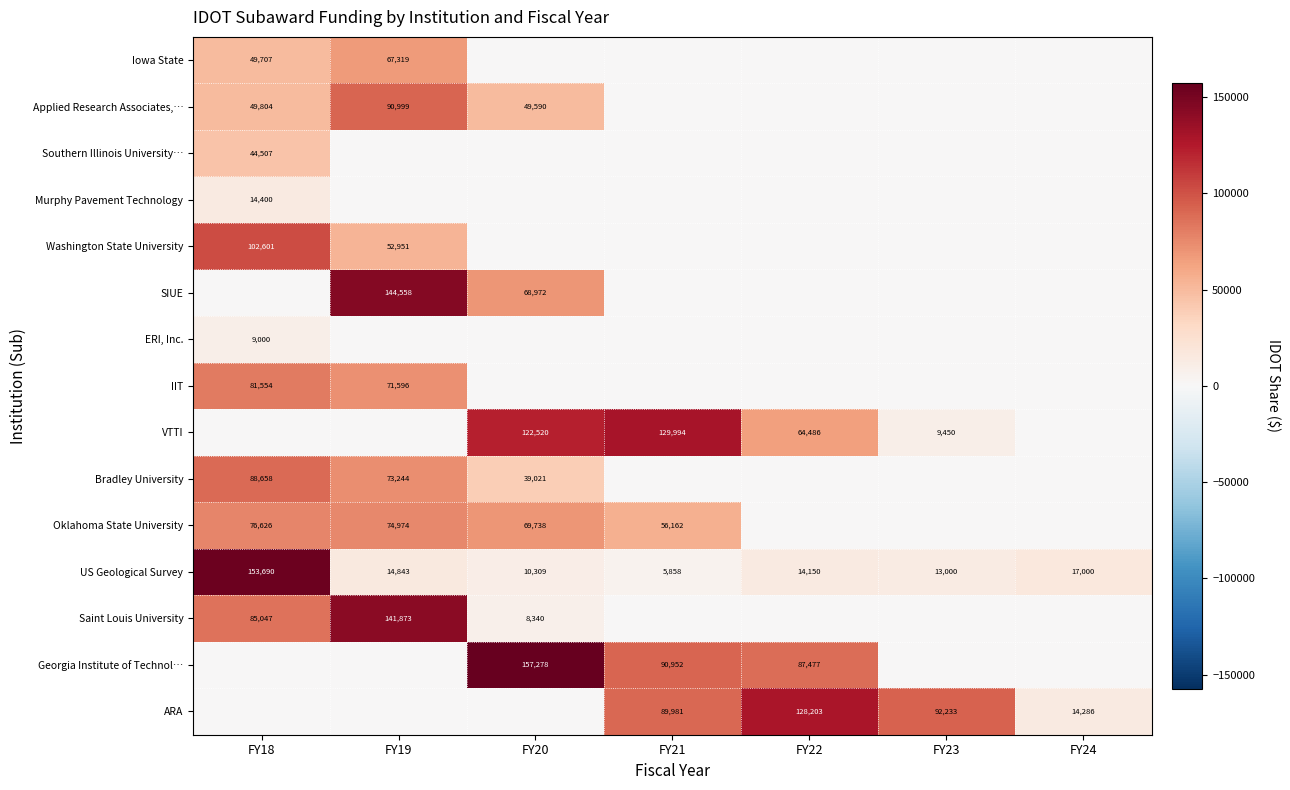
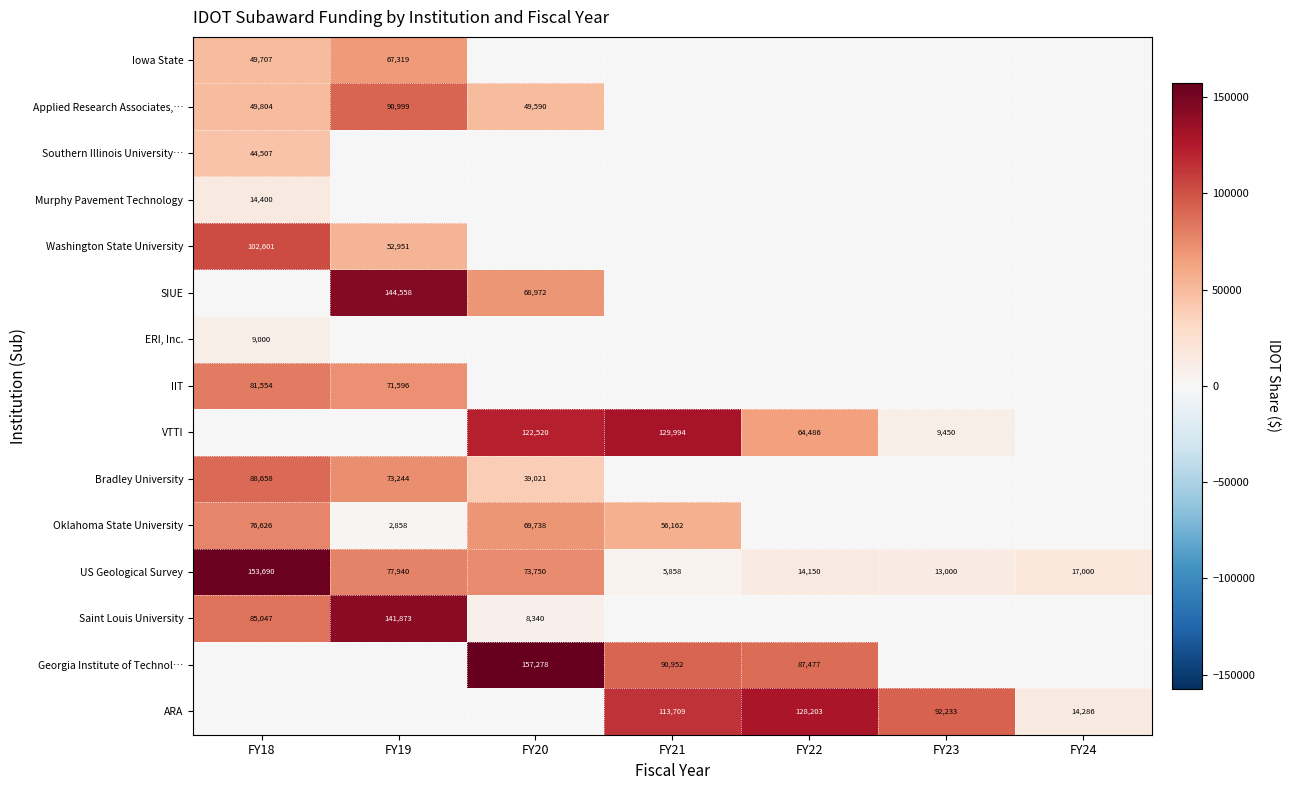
  {
    "Iowa State": {
      "FY18": "49,707",
      "FY19": "67,319"
    },
    "Applied Research Associates,…": {
      "FY18": "49,804",
      "FY19": "90,999",
      "FY20": "49,590"
    },
    "Southern Illinois University…": {
      "FY18": "44,507"
    },
    "Murphy Pavement Technology": {
      "FY18": "14,400"
    },
    "Washington State University": {
      "FY18": "102,601",
      "FY19": "52,951"
    },
    "SIUE": {
      "FY19": "144,558",
      "FY20": "68,972"
    },
    "ERI, Inc.": {
      "FY18": "9,000"
    },
    "IIT": {
      "FY18": "81,554",
      "FY19": "71,596"
    },
    "VTTI": {
      "FY20": "122,520",
      "FY21": "129,994",
      "FY22": "64,486",
      "FY23": "9,450"
    },
    "Bradley University": {
      "FY18": "88,658",
      "FY19": "73,244",
      "FY20": "39,021"
    },
    "Oklahoma State University": {
      "FY18": "76,626",
-     "FY19": "74,974",
+     "FY19": "2,858",
      "FY20": "69,738",
      "FY21": "56,162"
    },
    "US Geological Survey": {
      "FY18": "153,690",
-     "FY19": "14,843",
-     "FY20": "10,309",
+     "FY19": "77,940",
+     "FY20": "73,750",
      "FY21": "5,858",
      "FY22": "14,150",
      "FY23": "13,000",
      "FY24": "17,000"
    },
    "Saint Louis University": {
      "FY18": "85,047",
      "FY19": "141,873",
      "FY20": "8,340"
    },
    "Georgia Institute of Technol…": {
      "FY20": "157,278",
      "FY21": "90,952",
      "FY22": "87,477"
    },
    "ARA": {
-     "FY21": "89,981",
+     "FY21": "113,709",
      "FY22": "128,203",
      "FY23": "92,233",
      "FY24": "14,286"
    }
  }
